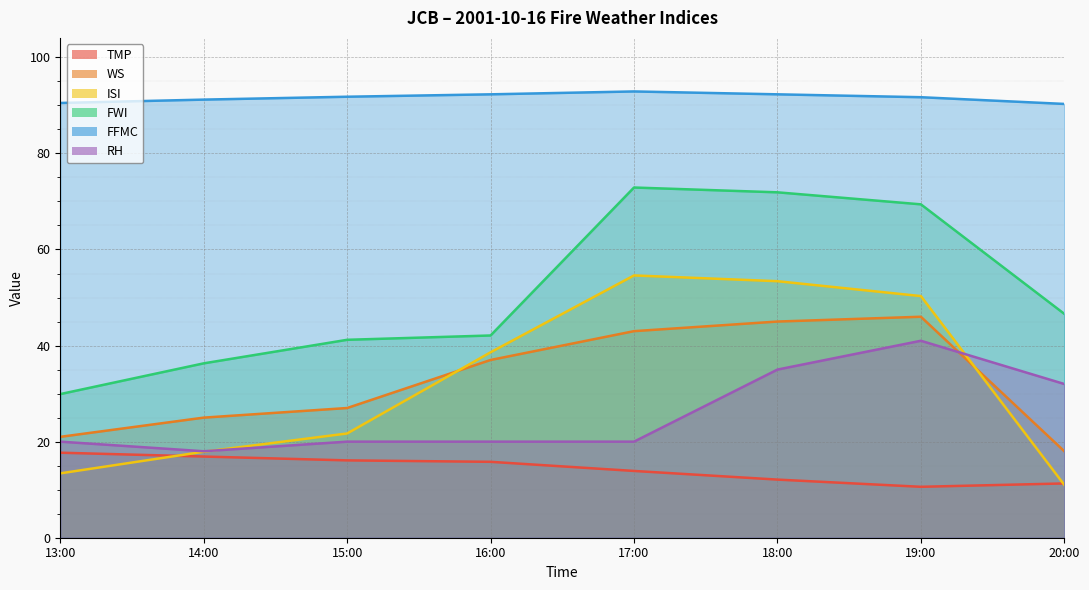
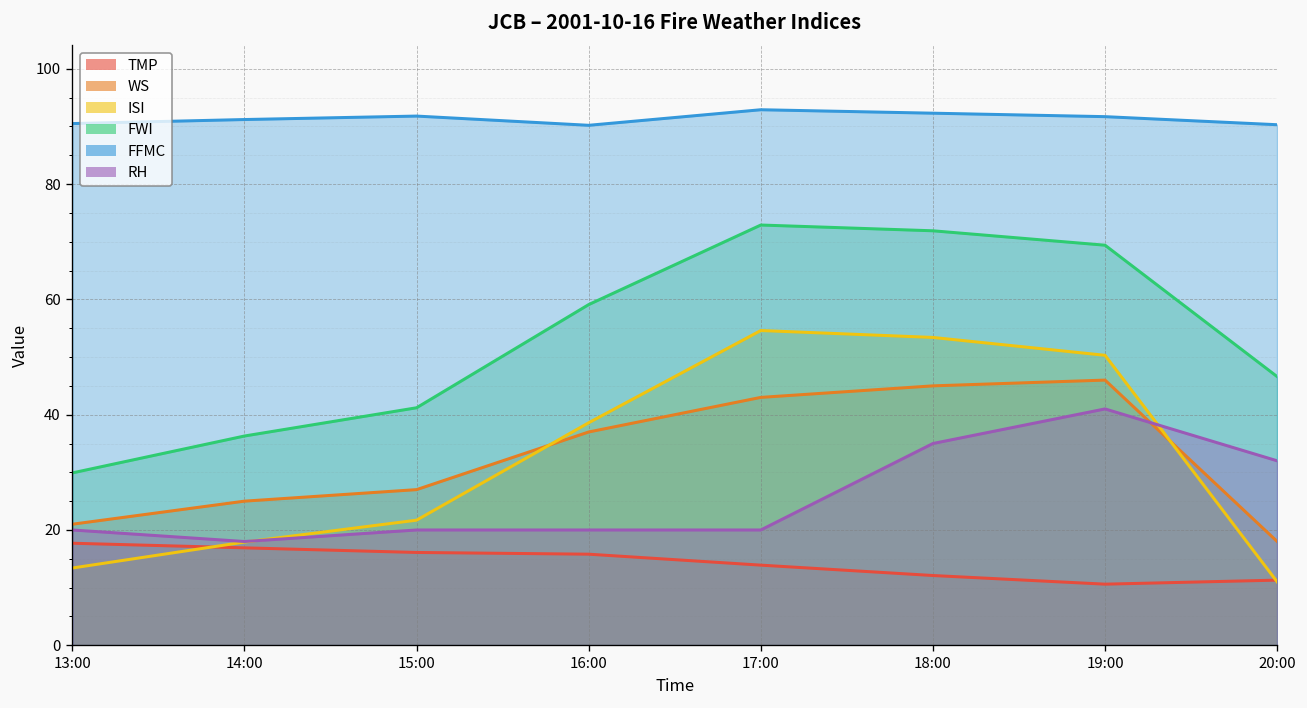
  {
    "FWI": {
      "13:00": 30,
      "14:00": 36,
      "15:00": 41,
-     "16:00": 42,
+     "16:00": 59,
      "17:00": 73,
      "18:00": 72,
      "19:00": 69,
      "20:00": 47
    },
    "FFMC": {
      "13:00": 91,
      "14:00": 91,
      "15:00": 92,
-     "16:00": 92,
+     "16:00": 90,
      "17:00": 93,
      "18:00": 92,
      "19:00": 92,
      "20:00": 90
    },
    "RH": {
      "13:00": 20,
      "15:00": 20,
      "16:00": 20,
      "17:00": 20,
      "18:00": 35,
      "19:00": 41,
      "20:00": 32
    }
  }
